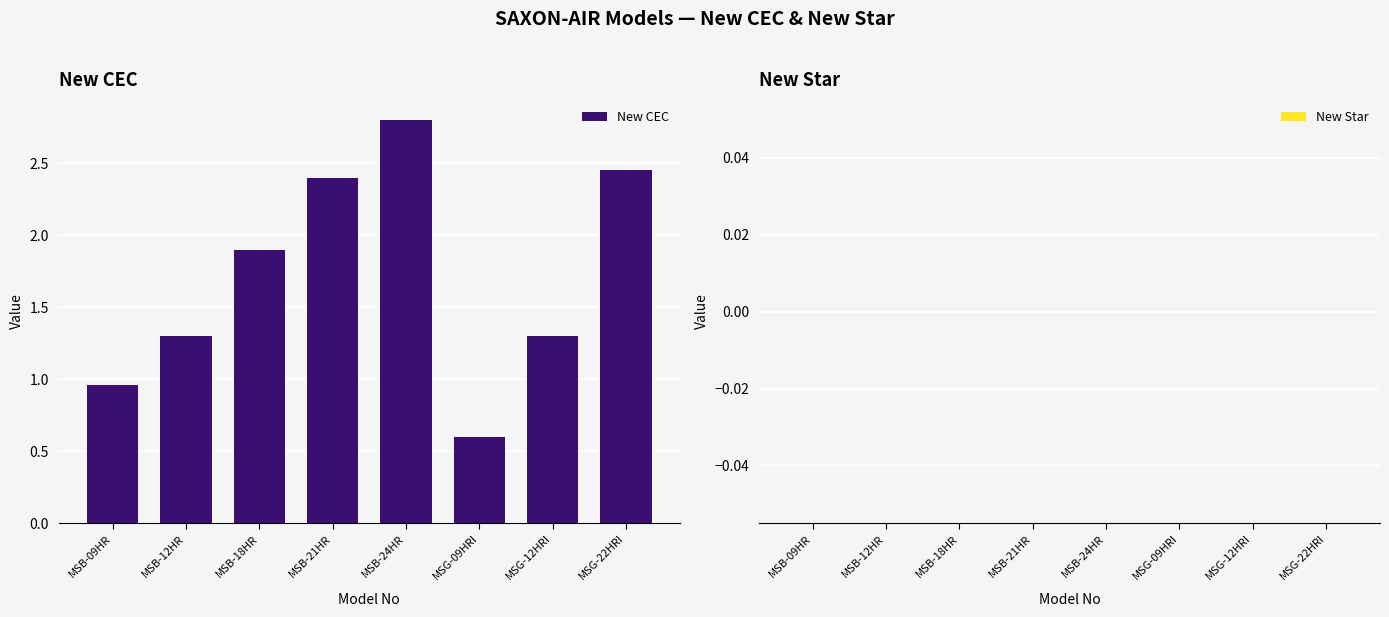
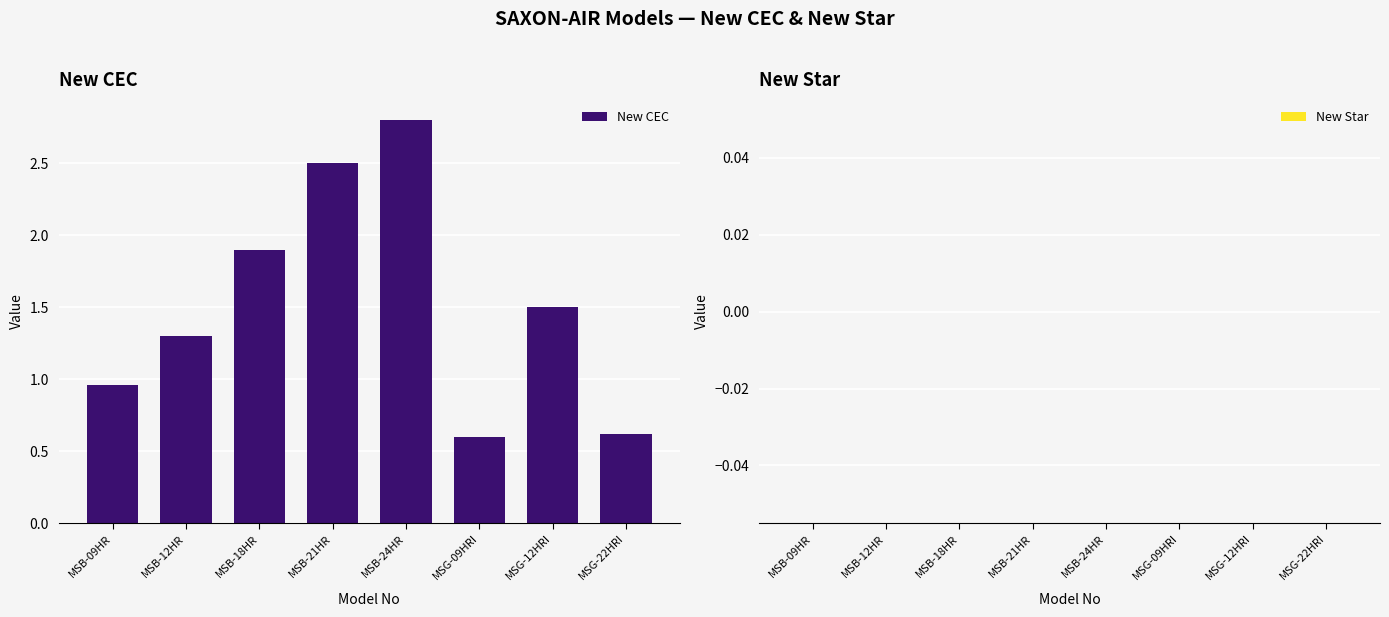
  {
    "New CEC": {
      "MSB-09HR": 0.96,
      "MSB-12HR": 1.30,
      "MSB-18HR": 1.90,
-     "MSB-21HR": 2.4,
+     "MSB-21HR": 2.5,
      "MSB-24HR": 2.80,
      "MSG-09HRI": 0.60,
-     "MSG-12HRI": 1.3,
-     "MSG-22HRI": 2.45
+     "MSG-12HRI": 1.5,
+     "MSG-22HRI": 0.62
    },
    "New Star": {
      "MSB-09HR": 0.000,
      "MSB-12HR": 0.000,
      "MSB-18HR": 0.000,
      "MSB-21HR": 0.000,
      "MSB-24HR": 0.000,
      "MSG-09HRI": 0.000,
      "MSG-12HRI": 0.000,
      "MSG-22HRI": 0.000
    }
  }
